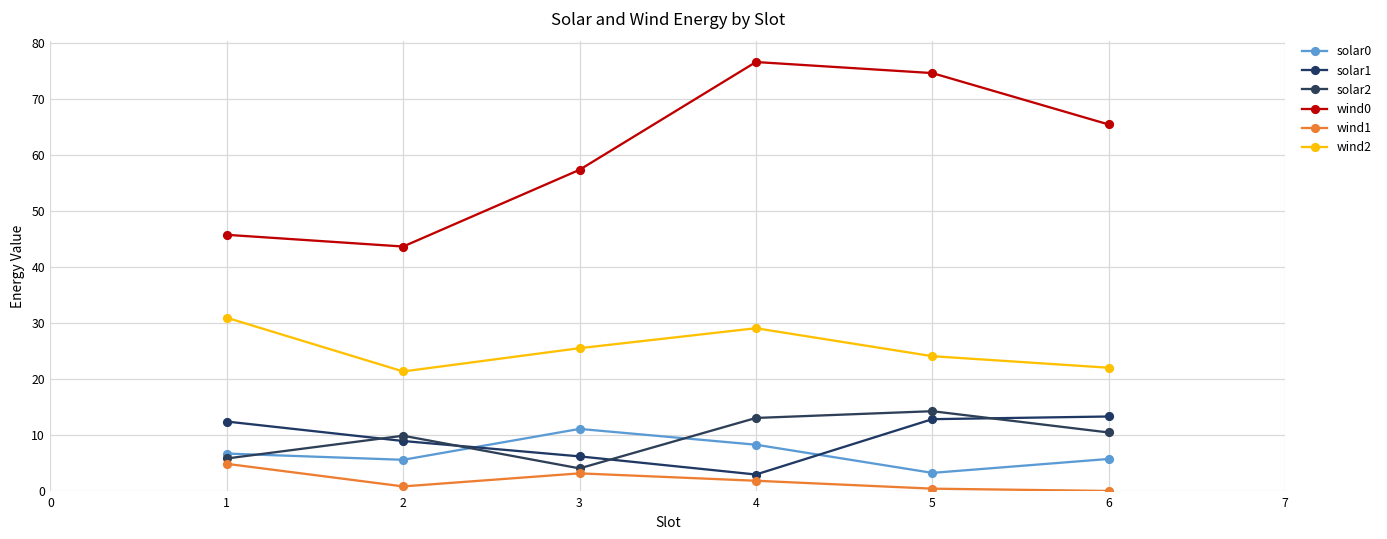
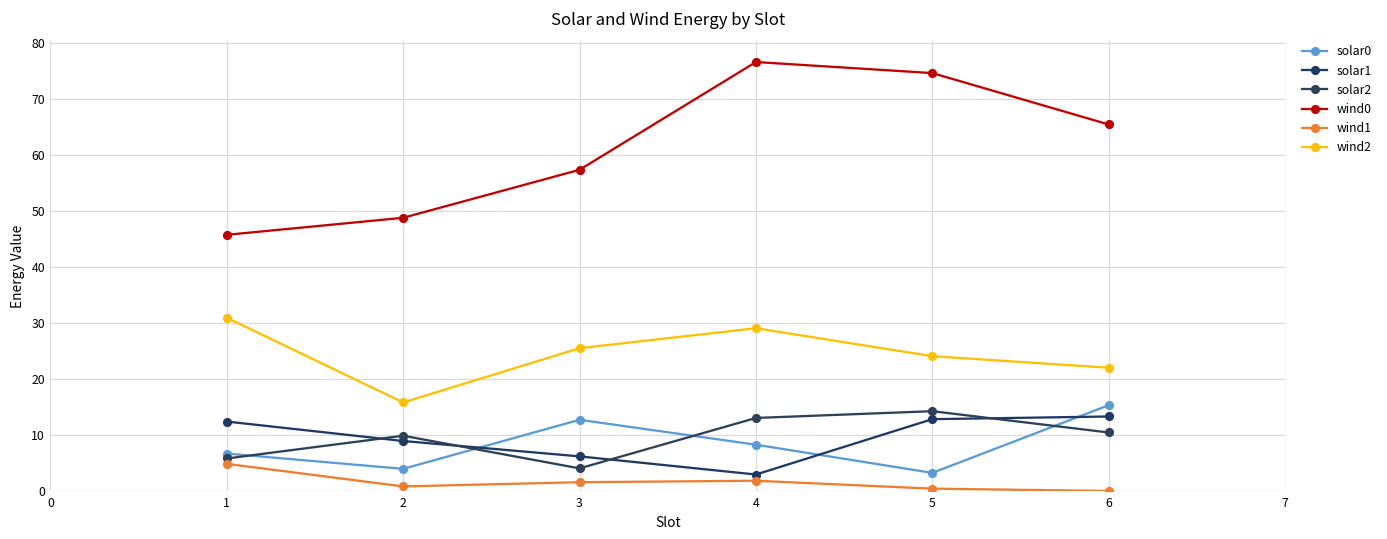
  {
    "solar0": {
      "1": 7,
-     "2": 6,
-     "3": 11,
+     "2": 4,
+     "3": 13,
      "4": 8,
      "5": 3,
-     "6": 6
+     "6": 15
    },
    "wind0": {
      "1": 46,
-     "2": 44,
+     "2": 49,
      "3": 57,
      "4": 77,
      "5": 75,
      "6": 65
    },
    "wind1": {
      "1": 5,
      "2": 1,
-     "3": 3,
+     "3": 2,
      "4": 2,
      "5": 0,
      "6": 0
    },
    "wind2": {
      "1": 31,
-     "2": 21,
+     "2": 16,
      "3": 26,
      "4": 29,
      "5": 24,
      "6": 22
    }
  }
